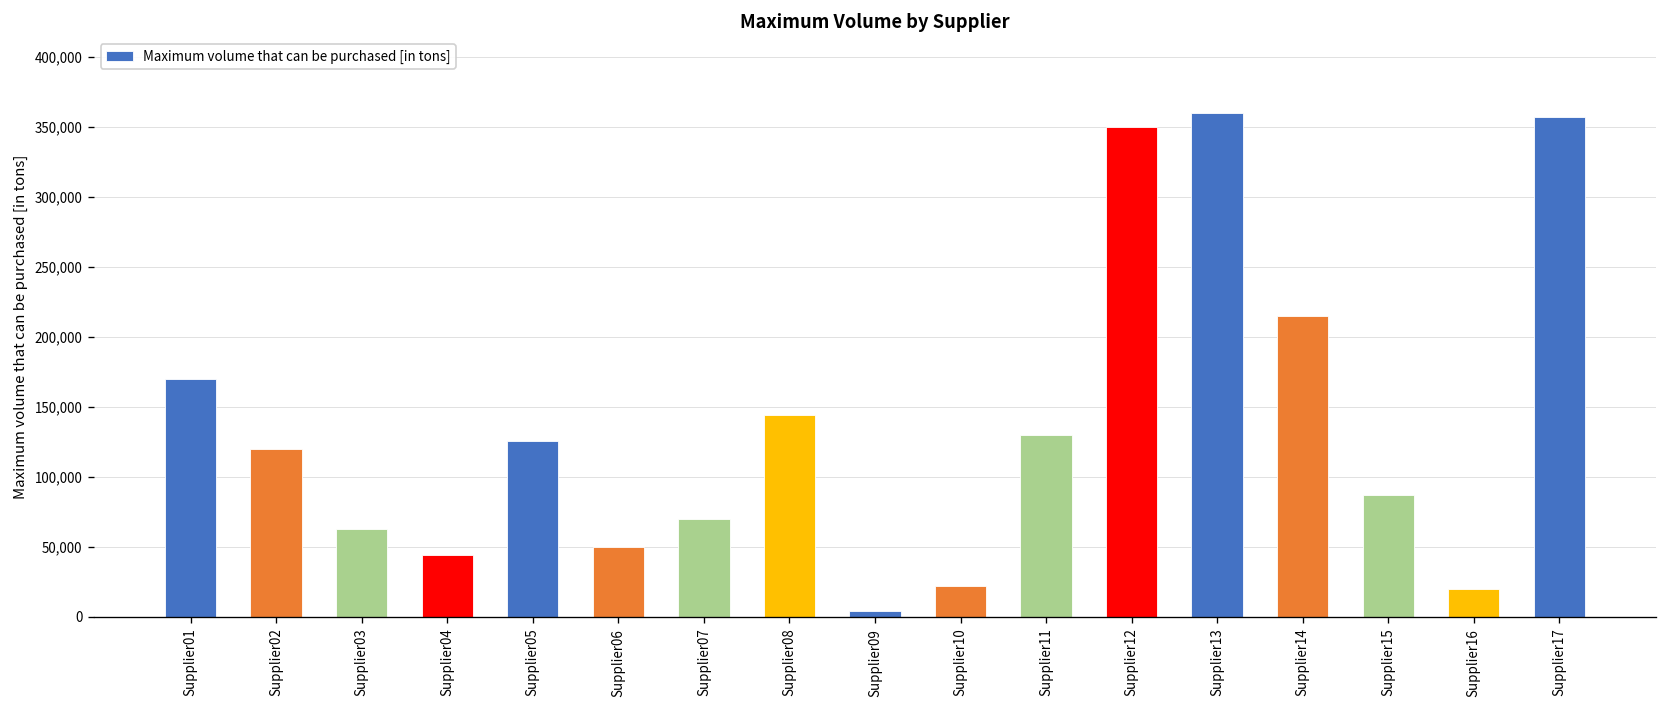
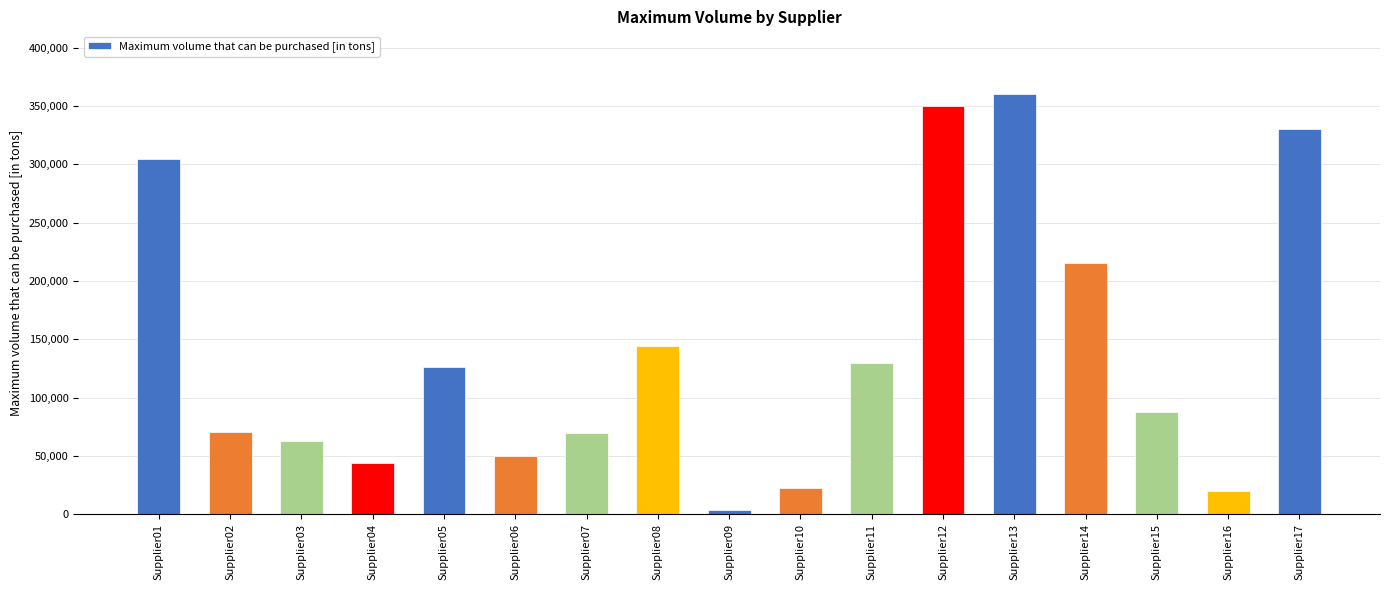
  {
-   "Supplier01": "170,000",
-   "Supplier02": "120,000",
+   "Supplier01": "304,000",
+   "Supplier02": "71,000",
    "Supplier03": "63,000",
    "Supplier04": "44,000",
    "Supplier05": "126,000",
    "Supplier06": "50,000",
    "Supplier07": "70,000",
    "Supplier08": "144,000",
    "Supplier09": "4,000",
    "Supplier10": "22,000",
    "Supplier11": "130,000",
    "Supplier12": "350,000",
    "Supplier13": "360,000",
    "Supplier14": "215,000",
    "Supplier15": "87,000",
    "Supplier16": "20,000",
-   "Supplier17": "358,000"
+   "Supplier17": "330,000"
  }
